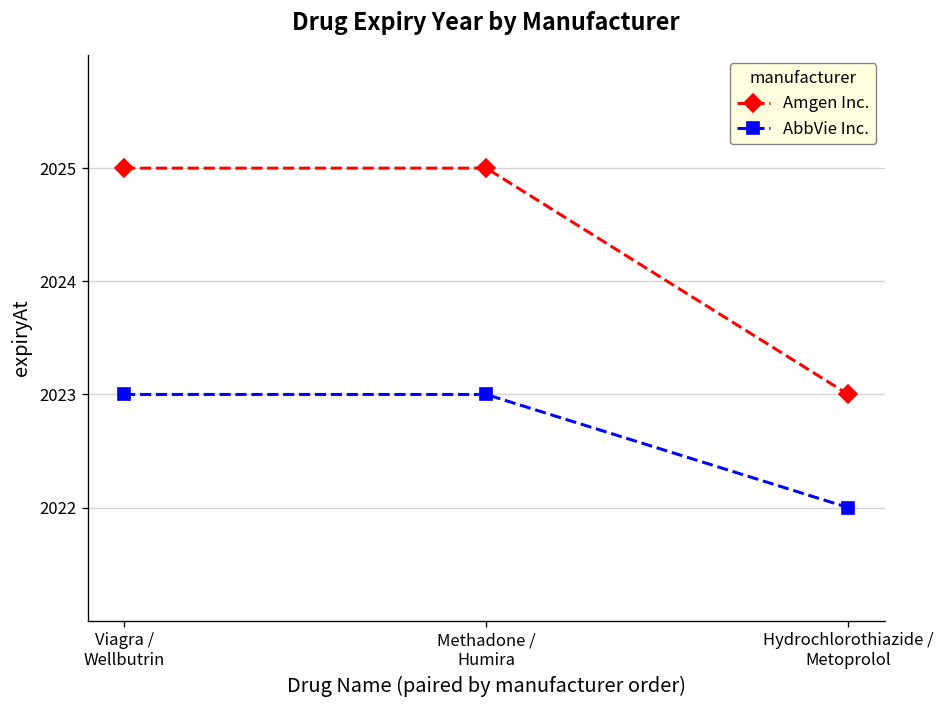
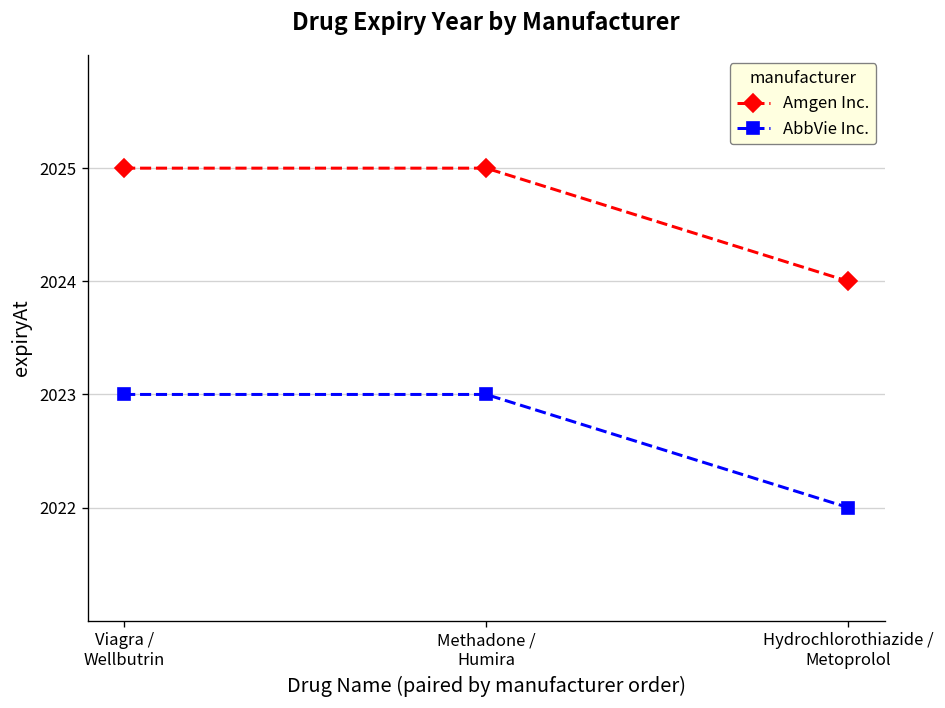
  {
    "Amgen Inc.": {
      "Viagra / Wellbutrin": 2025,
      "Methadone / Humira": 2025,
-     "Hydrochlorothiazide / Metoprolol": 2023
+     "Hydrochlorothiazide / Metoprolol": 2024
    },
    "AbbVie Inc.": {
      "Viagra / Wellbutrin": 2023,
      "Methadone / Humira": 2023,
      "Hydrochlorothiazide / Metoprolol": 2022
    }
  }
